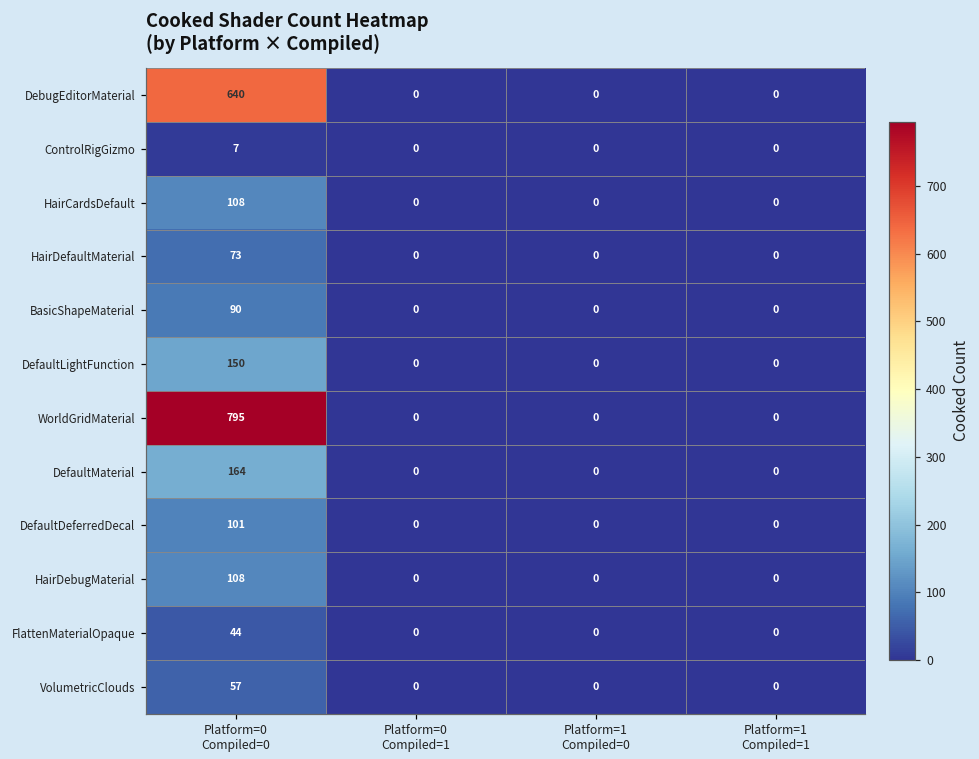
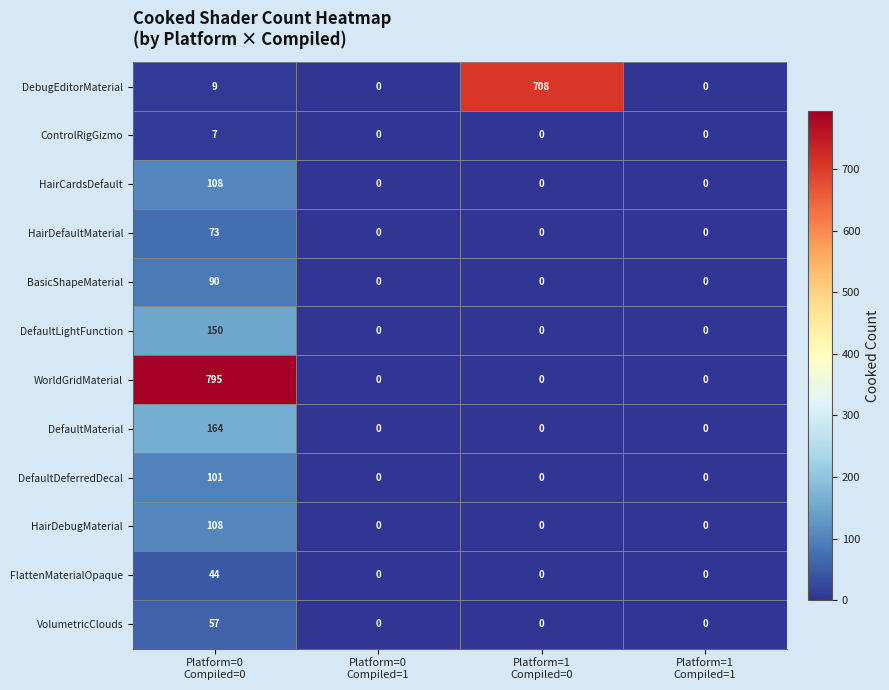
  {
    "DebugEditorMaterial": {
-     "Platform=0 Compiled=0": 640,
+     "Platform=0 Compiled=0": 9,
      "Platform=0 Compiled=1": 0,
-     "Platform=1 Compiled=0": 0,
+     "Platform=1 Compiled=0": 708,
      "Platform=1 Compiled=1": 0
    },
    "ControlRigGizmo": {
      "Platform=0 Compiled=0": 7,
      "Platform=0 Compiled=1": 0,
      "Platform=1 Compiled=0": 0,
      "Platform=1 Compiled=1": 0
    },
    "HairCardsDefault": {
      "Platform=0 Compiled=0": 108,
      "Platform=0 Compiled=1": 0,
      "Platform=1 Compiled=0": 0,
      "Platform=1 Compiled=1": 0
    },
    "HairDefaultMaterial": {
      "Platform=0 Compiled=0": 73,
      "Platform=0 Compiled=1": 0,
      "Platform=1 Compiled=0": 0,
      "Platform=1 Compiled=1": 0
    },
    "BasicShapeMaterial": {
      "Platform=0 Compiled=0": 90,
      "Platform=0 Compiled=1": 0,
      "Platform=1 Compiled=0": 0,
      "Platform=1 Compiled=1": 0
    },
    "DefaultLightFunction": {
      "Platform=0 Compiled=0": 150,
      "Platform=0 Compiled=1": 0,
      "Platform=1 Compiled=0": 0,
      "Platform=1 Compiled=1": 0
    },
    "WorldGridMaterial": {
      "Platform=0 Compiled=0": 795,
      "Platform=0 Compiled=1": 0,
      "Platform=1 Compiled=0": 0,
      "Platform=1 Compiled=1": 0
    },
    "DefaultMaterial": {
      "Platform=0 Compiled=0": 164,
      "Platform=0 Compiled=1": 0,
      "Platform=1 Compiled=0": 0,
      "Platform=1 Compiled=1": 0
    },
    "DefaultDeferredDecal": {
      "Platform=0 Compiled=0": 101,
      "Platform=0 Compiled=1": 0,
      "Platform=1 Compiled=0": 0,
      "Platform=1 Compiled=1": 0
    },
    "HairDebugMaterial": {
      "Platform=0 Compiled=0": 108,
      "Platform=0 Compiled=1": 0,
      "Platform=1 Compiled=0": 0,
      "Platform=1 Compiled=1": 0
    },
    "FlattenMaterialOpaque": {
      "Platform=0 Compiled=0": 44,
      "Platform=0 Compiled=1": 0,
      "Platform=1 Compiled=0": 0,
      "Platform=1 Compiled=1": 0
    },
    "VolumetricClouds": {
      "Platform=0 Compiled=0": 57,
      "Platform=0 Compiled=1": 0,
      "Platform=1 Compiled=0": 0,
      "Platform=1 Compiled=1": 0
    }
  }
